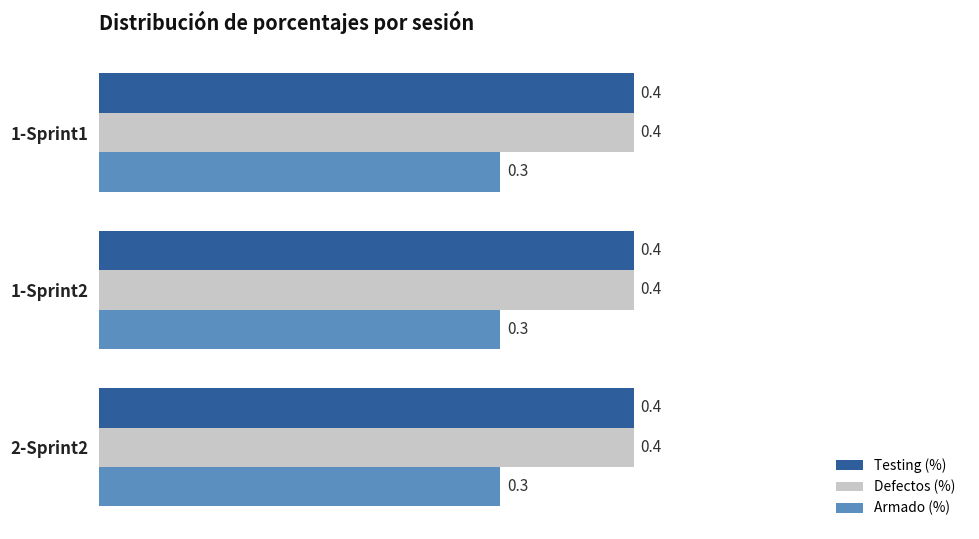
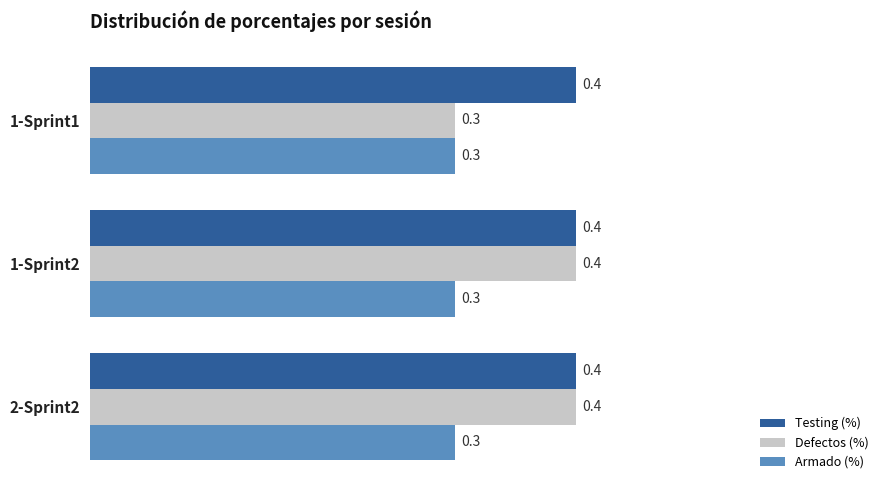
  {
    "Testing (%)": {
      "1-Sprint1": 0.4,
      "1-Sprint2": 0.4,
      "2-Sprint2": 0.4
    },
    "Defectos (%)": {
-     "1-Sprint1": 0.4,
+     "1-Sprint1": 0.3,
      "1-Sprint2": 0.4,
      "2-Sprint2": 0.4
    },
    "Armado (%)": {
      "1-Sprint1": 0.3,
      "1-Sprint2": 0.3,
      "2-Sprint2": 0.3
    }
  }
